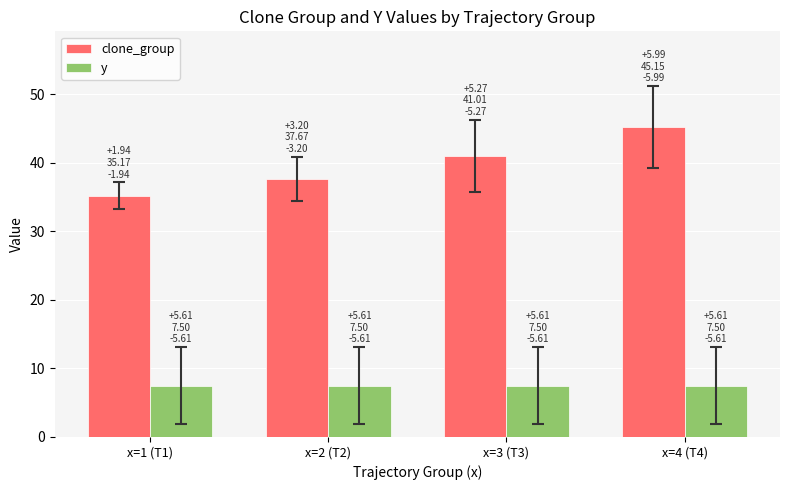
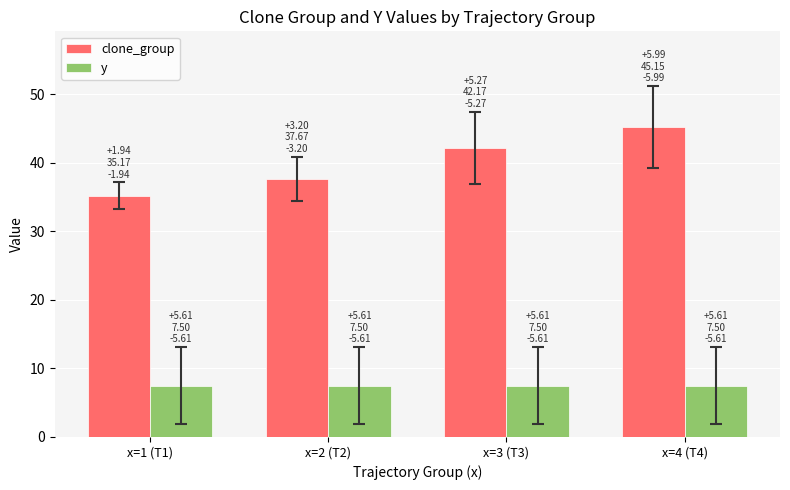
  {
    "clone_group": {
      "x=1 (T1)": 35.17,
      "x=2 (T2)": 37.67,
-     "x=3 (T3)": 41.01
+     "x=3 (T3)": 42.17
    },
    "y": {
      "x=1 (T1)": 8,
      "x=2 (T2)": 8,
      "x=3 (T3)": 8,
      "x=4 (T4)": 8
    }
  }
